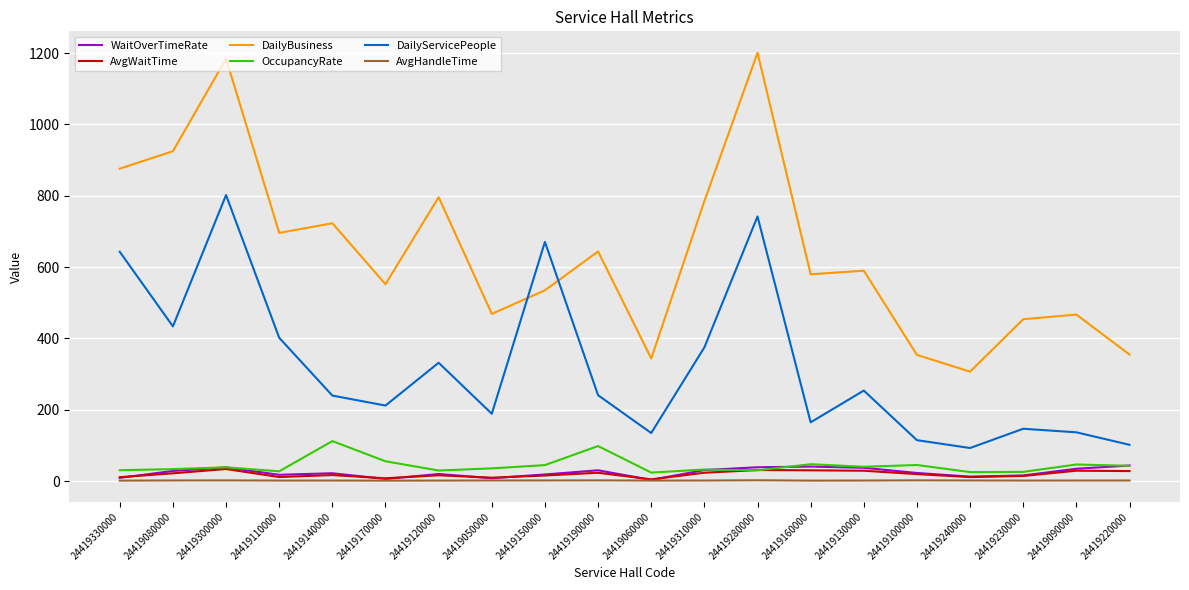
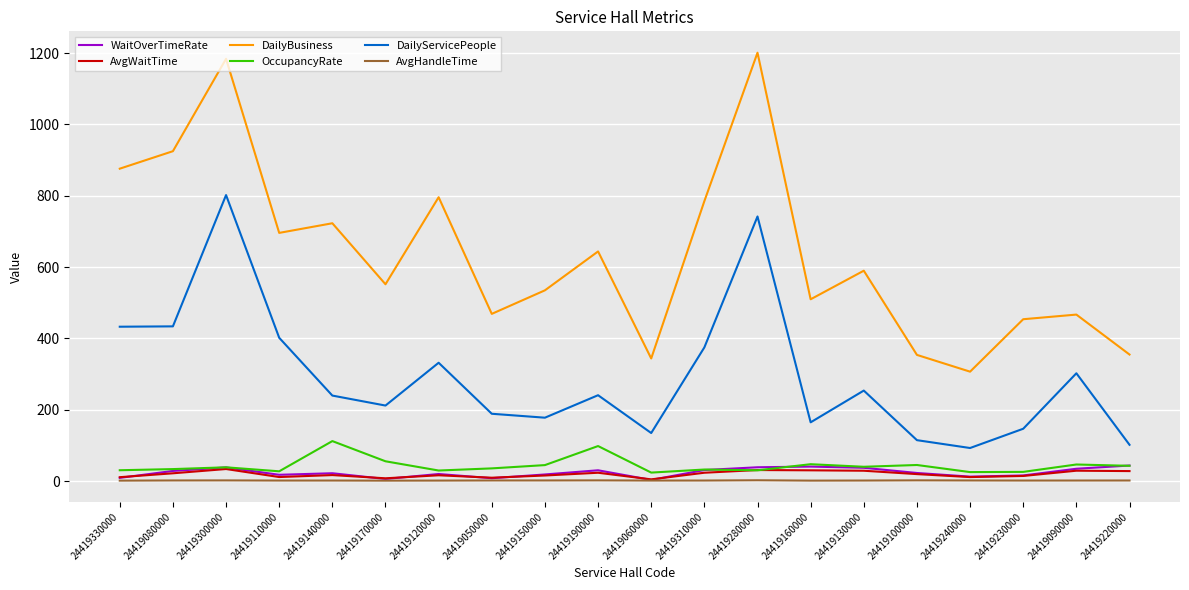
  {
    "WaitOverTimeRate": {
      "24419280000": 40
    },
    "AvgWaitTime": {
      "24419310000": 20,
      "24419160000": 30,
      "24419130000": 30,
      "24419220000": 30
    },
    "DailyBusiness": {
      "24419330000": 880,
      "24419080000": 930,
      "24419110000": 700,
      "24419140000": 720,
      "24419170000": 550,
      "24419120000": 800,
      "24419050000": 470,
      "24419150000": 540,
      "24419190000": 640,
      "24419060000": 340,
      "24419310000": 790,
      "24419280000": 1200,
-     "24419160000": 580,
+     "24419160000": 510,
      "24419130000": 590,
      "24419100000": 350,
      "24419240000": 310,
      "24419230000": 450,
      "24419090000": 470,
      "24419220000": 360
    },
    "OccupancyRate": {
      "24419330000": 30,
      "24419110000": 30,
      "24419140000": 110,
      "24419170000": 60,
      "24419120000": 30,
      "24419050000": 40,
      "24419150000": 50,
      "24419190000": 100,
      "24419060000": 20,
      "24419100000": 50,
      "24419240000": 30,
      "24419230000": 30,
      "24419090000": 50
    },
    "DailyServicePeople": {
-     "24419330000": 640,
+     "24419330000": 430,
      "24419080000": 430,
      "24419300000": 800,
      "24419110000": 400,
      "24419140000": 240,
      "24419170000": 210,
      "24419120000": 330,
      "24419050000": 190,
-     "24419150000": 670,
+     "24419150000": 180,
      "24419190000": 240,
      "24419060000": 140,
      "24419310000": 380,
      "24419280000": 740,
      "24419160000": 170,
      "24419130000": 250,
      "24419100000": 120,
      "24419240000": 90,
      "24419230000": 150,
-     "24419090000": 140,
+     "24419090000": 300,
      "24419220000": 100
    },
    "AvgHandleTime": {
      "24419330000": 0,
      "24419080000": 0,
      "24419300000": 0,
      "24419110000": 0,
      "24419140000": 0,
      "24419120000": 0,
      "24419150000": 0,
      "24419190000": 0,
      "24419310000": 0,
      "24419280000": 0,
      "24419160000": 0,
      "24419130000": 0,
      "24419100000": 0,
      "24419240000": 0,
      "24419230000": 0,
      "24419090000": 0,
      "24419220000": 0
    }
  }
